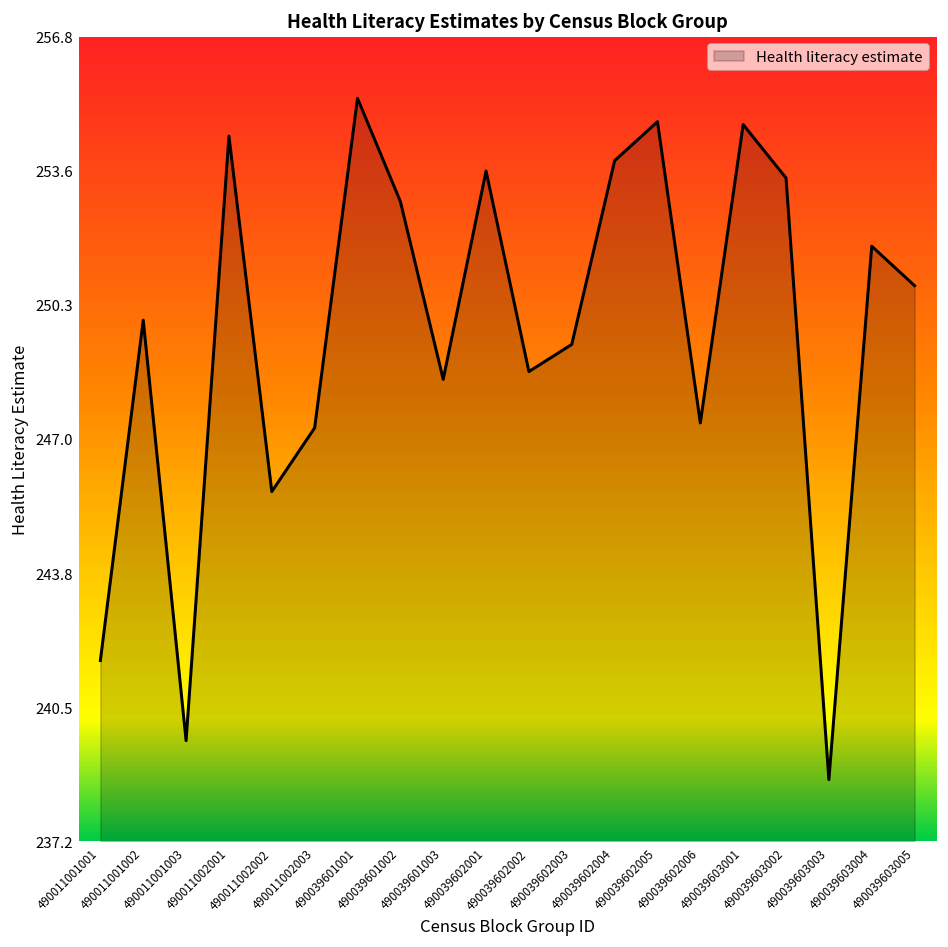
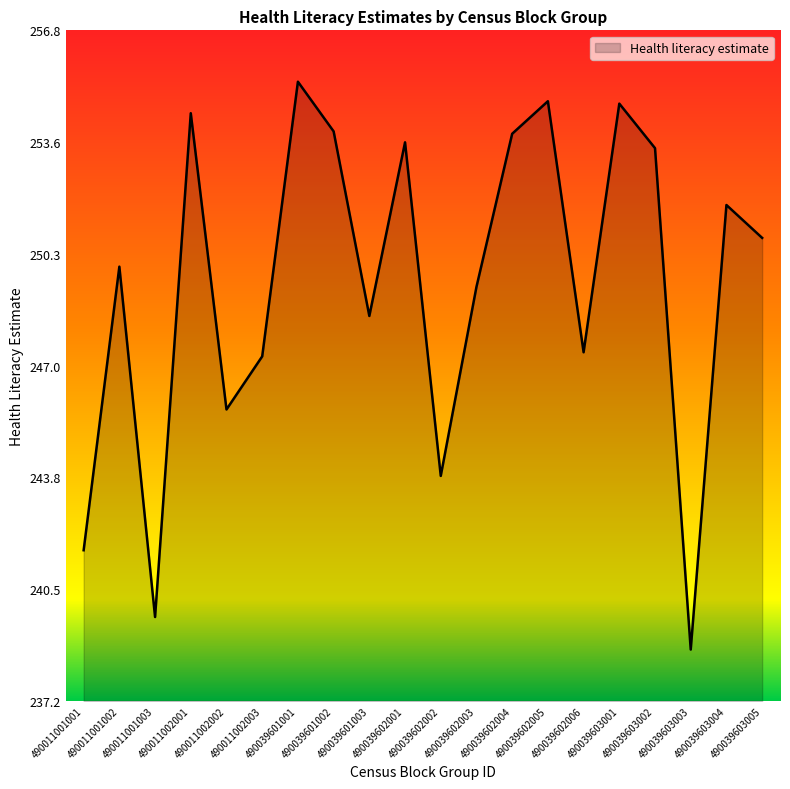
  {
    "490011001001": 241.7,
    "490011001002": 249.9,
    "490011001003": 239.7,
    "490011002001": 254.4,
    "490011002002": 245.8,
    "490011002003": 247.3,
    "490039601001": 255.3,
-   "490039601002": 252.8,
+   "490039601002": 253.9,
    "490039601003": 248.5,
    "490039602001": 253.6,
-   "490039602002": 248.7,
+   "490039602002": 243.8,
    "490039602003": 249.3,
    "490039602004": 253.8,
    "490039602005": 254.8,
    "490039602006": 247.4,
    "490039603001": 254.7,
    "490039603002": 253.4,
    "490039603003": 238.8,
    "490039603004": 251.7,
    "490039603005": 250.8
  }
